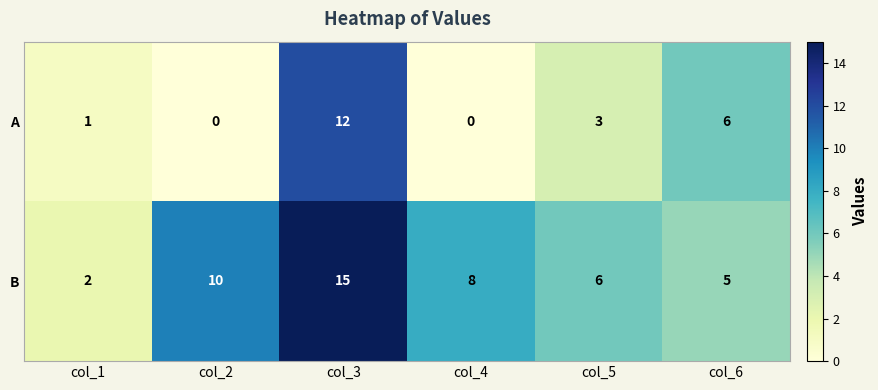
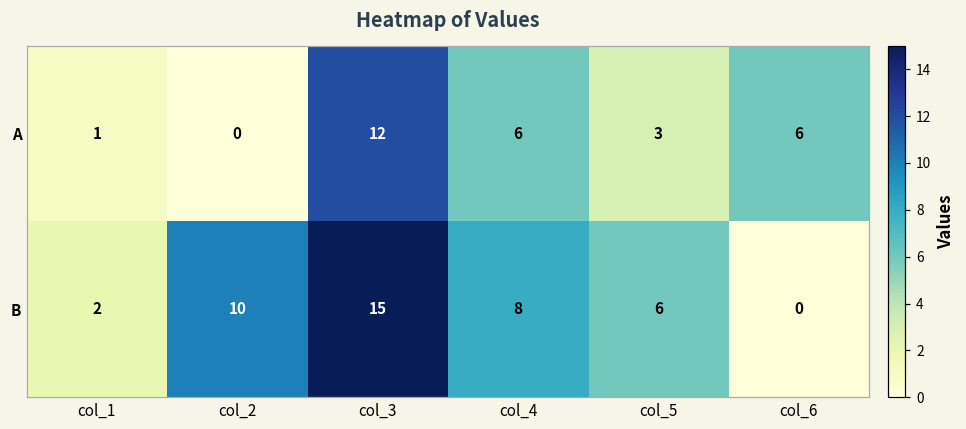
  {
    "A": {
      "col_1": 1,
      "col_2": 0,
      "col_3": 12,
-     "col_4": 0,
+     "col_4": 6,
      "col_5": 3,
      "col_6": 6
    },
    "B": {
      "col_1": 2,
      "col_2": 10,
      "col_3": 15,
      "col_4": 8,
      "col_5": 6,
-     "col_6": 5
+     "col_6": 0
    }
  }
